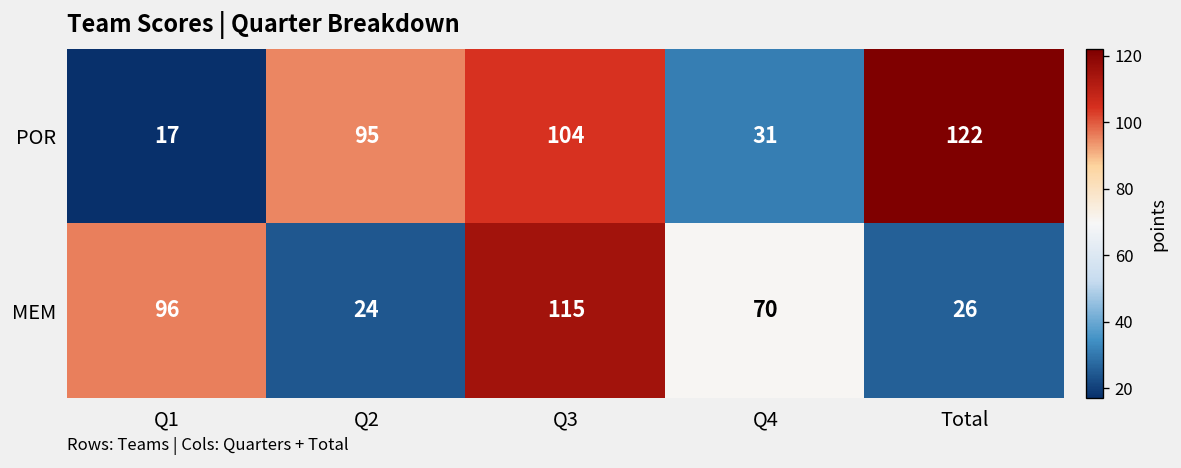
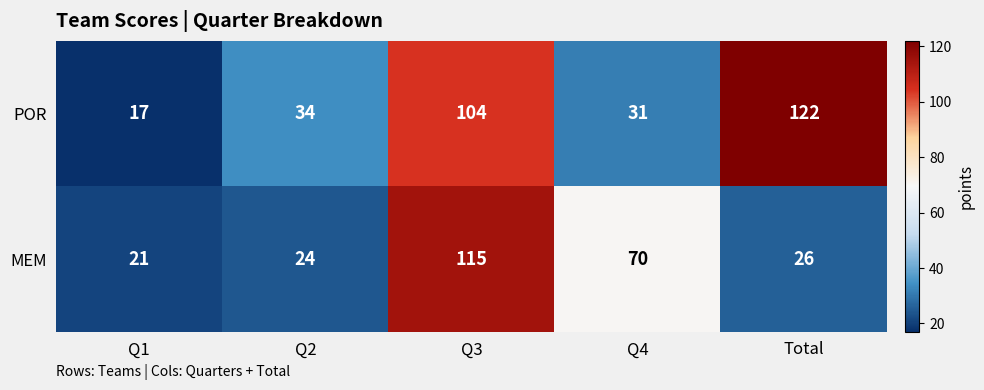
  {
    "POR": {
      "Q1": 17,
-     "Q2": 95,
+     "Q2": 34,
      "Q3": 104,
      "Q4": 31,
      "Total": 122
    },
    "MEM": {
-     "Q1": 96,
+     "Q1": 21,
      "Q2": 24,
      "Q3": 115,
      "Q4": 70,
      "Total": 26
    }
  }
